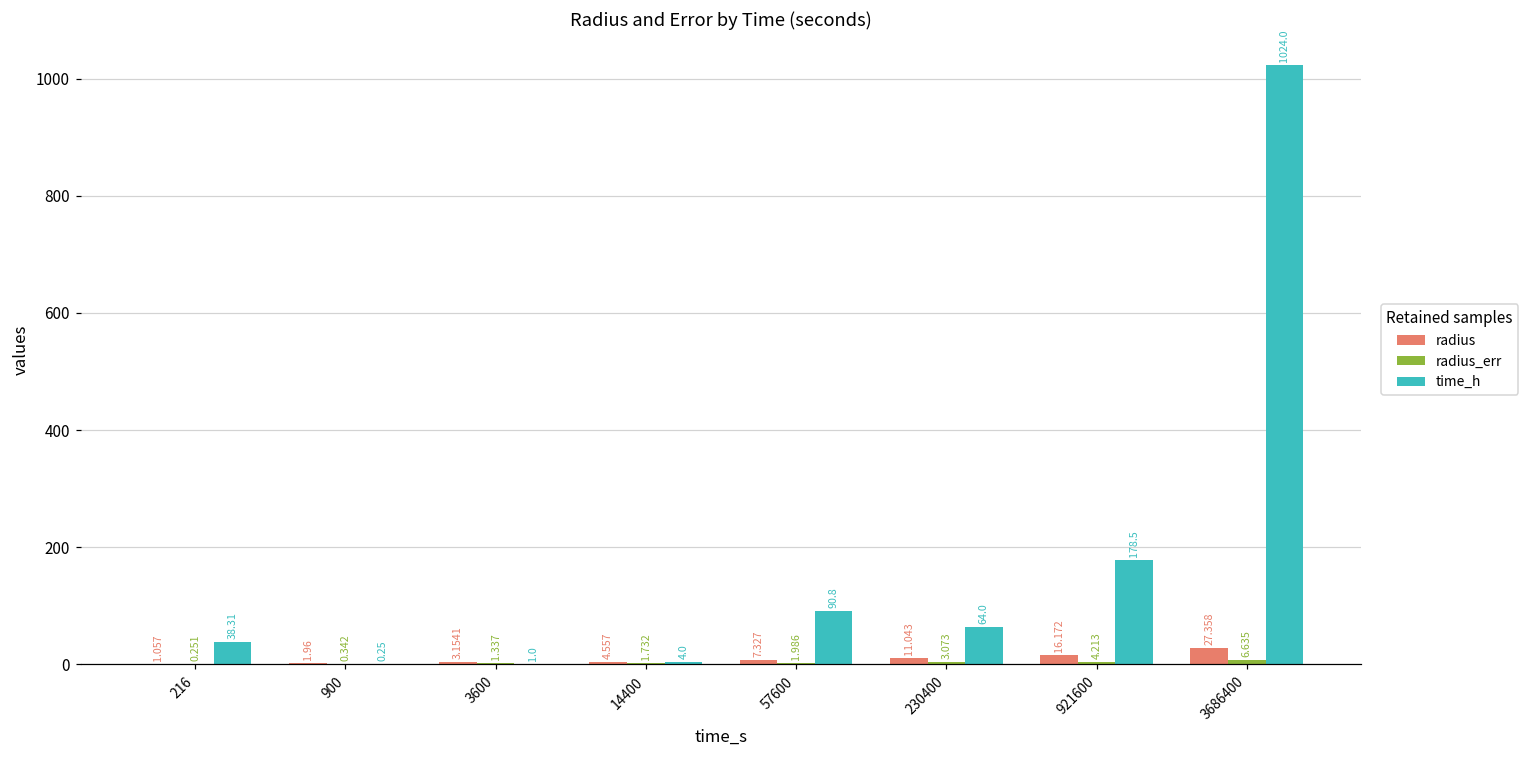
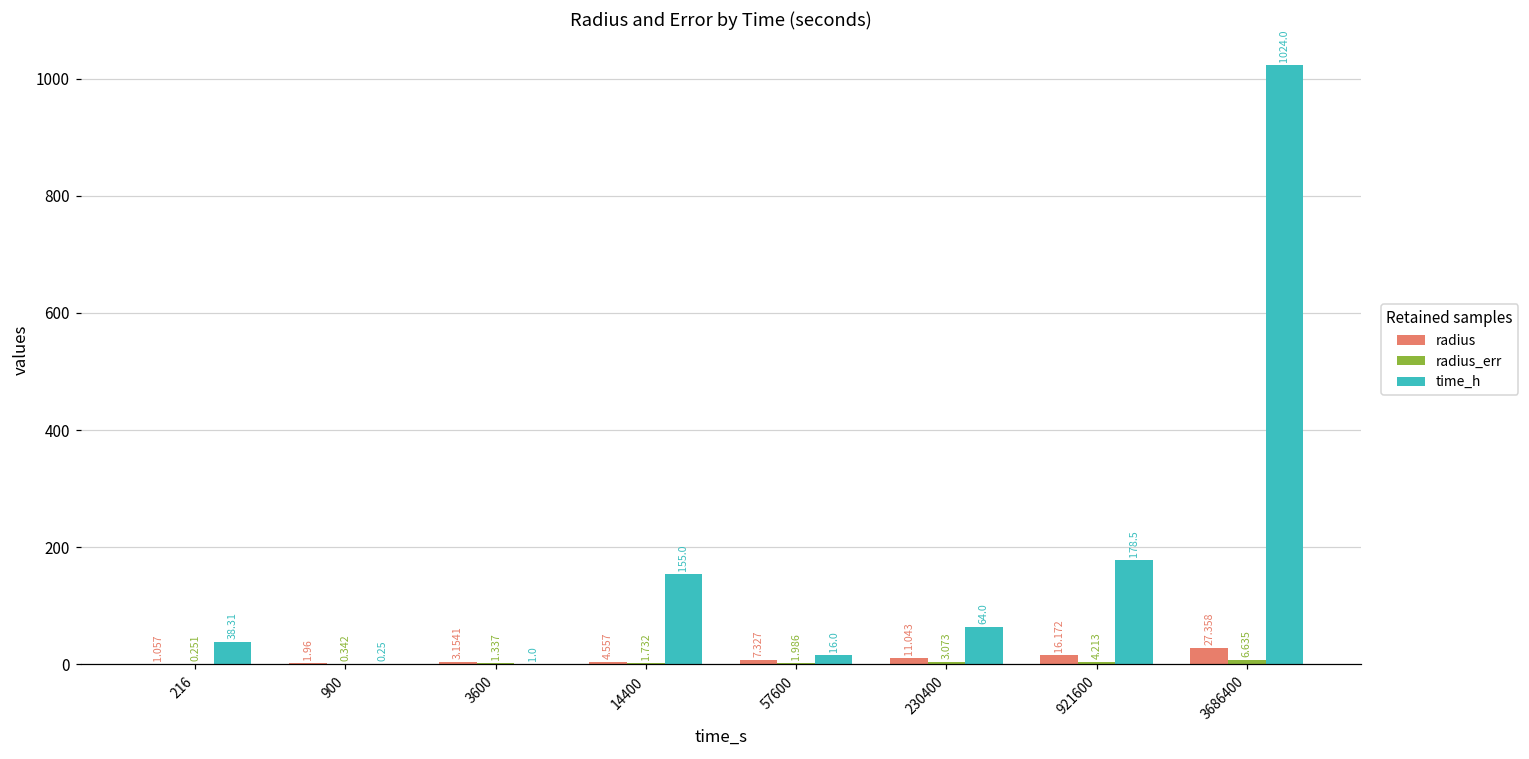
  {
    "radius": {
      "216": 1.057,
      "900": 1.96,
      "3600": 3.1541,
      "14400": 4.557,
      "57600": 7.327,
      "230400": 11.043,
      "921600": 16.172,
      "3686400": 27.358
    },
    "radius_err": {
      "216": 0.251,
      "900": 0.342,
      "3600": 1.337,
      "14400": 1.732,
      "57600": 1.986,
      "230400": 3.073,
      "921600": 4.213,
      "3686400": 6.635
    },
    "time_h": {
      "216": 38.31,
      "900": 0.25,
      "3600": 1.0,
-     "14400": 4.0,
-     "57600": 90.8,
+     "14400": 155.0,
+     "57600": 16.0,
      "230400": 64.0,
      "921600": 178.5,
      "3686400": 1024.0
    }
  }
